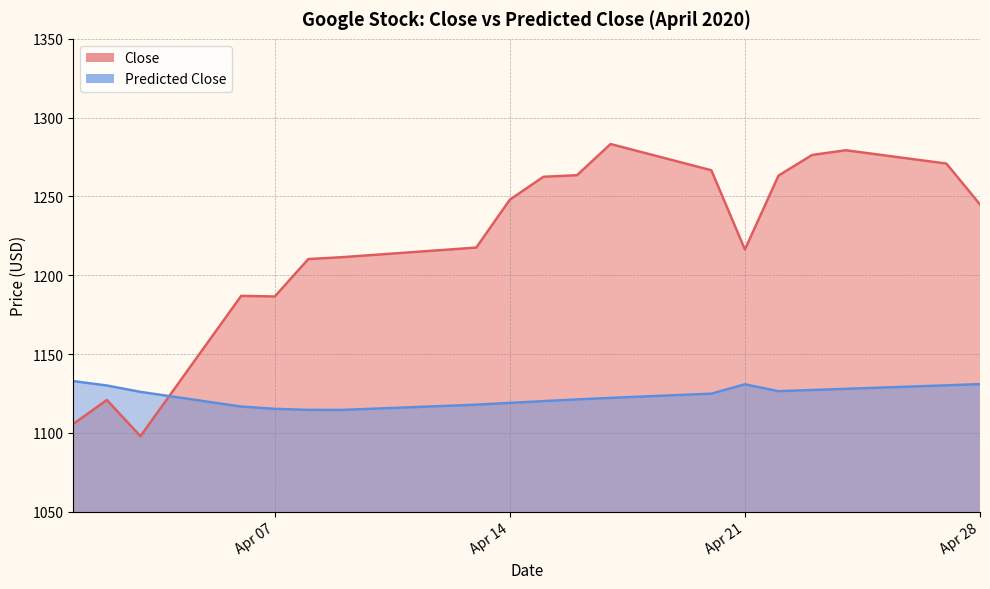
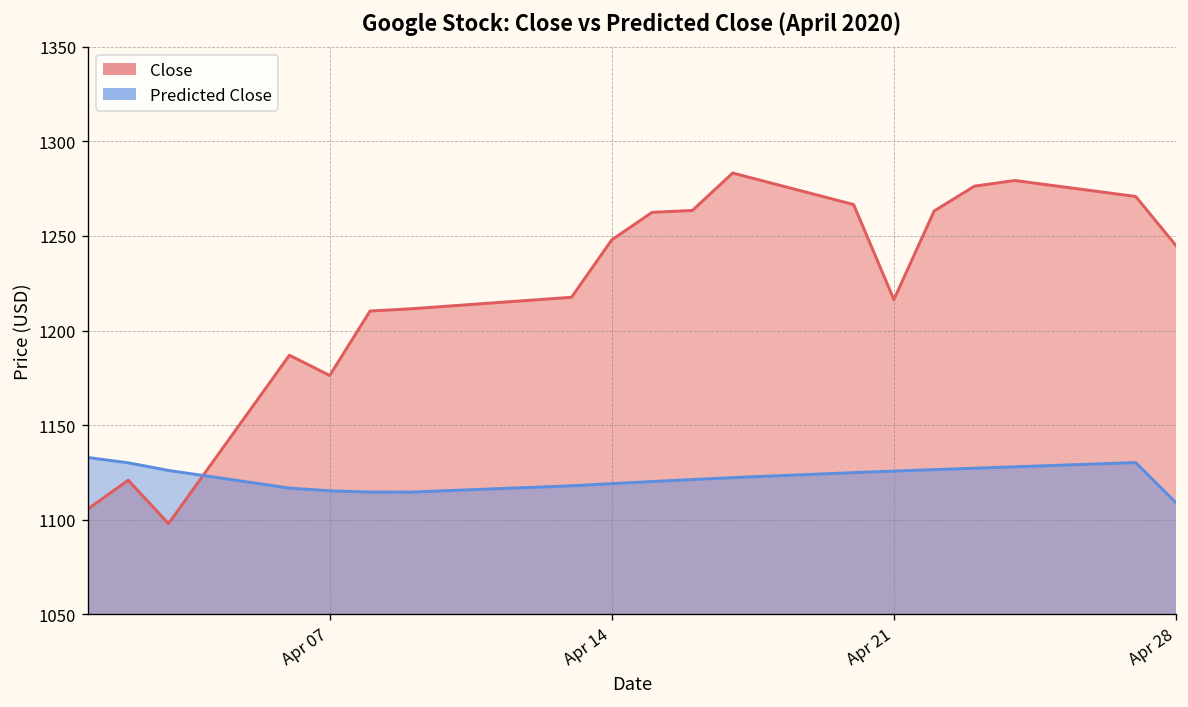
  {
    "Close": {
-     "Apr 07": 1187,
+     "Apr 07": 1176,
      "Apr 14": 1248,
      "Apr 21": 1216,
      "Apr 28": 1245
    },
    "Predicted Close": {
      "Apr 07": 1115,
      "Apr 14": 1119,
-     "Apr 21": 1131,
-     "Apr 28": 1131
+     "Apr 21": 1126,
+     "Apr 28": 1109
    }
  }
